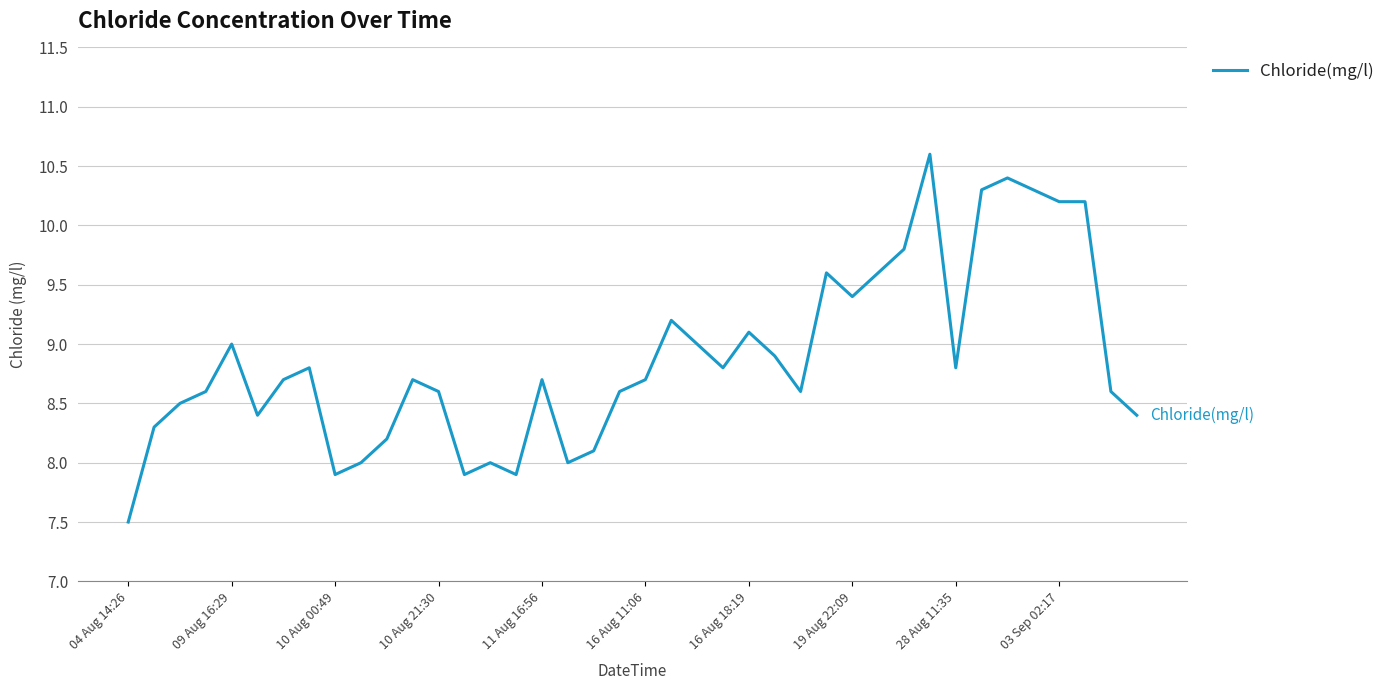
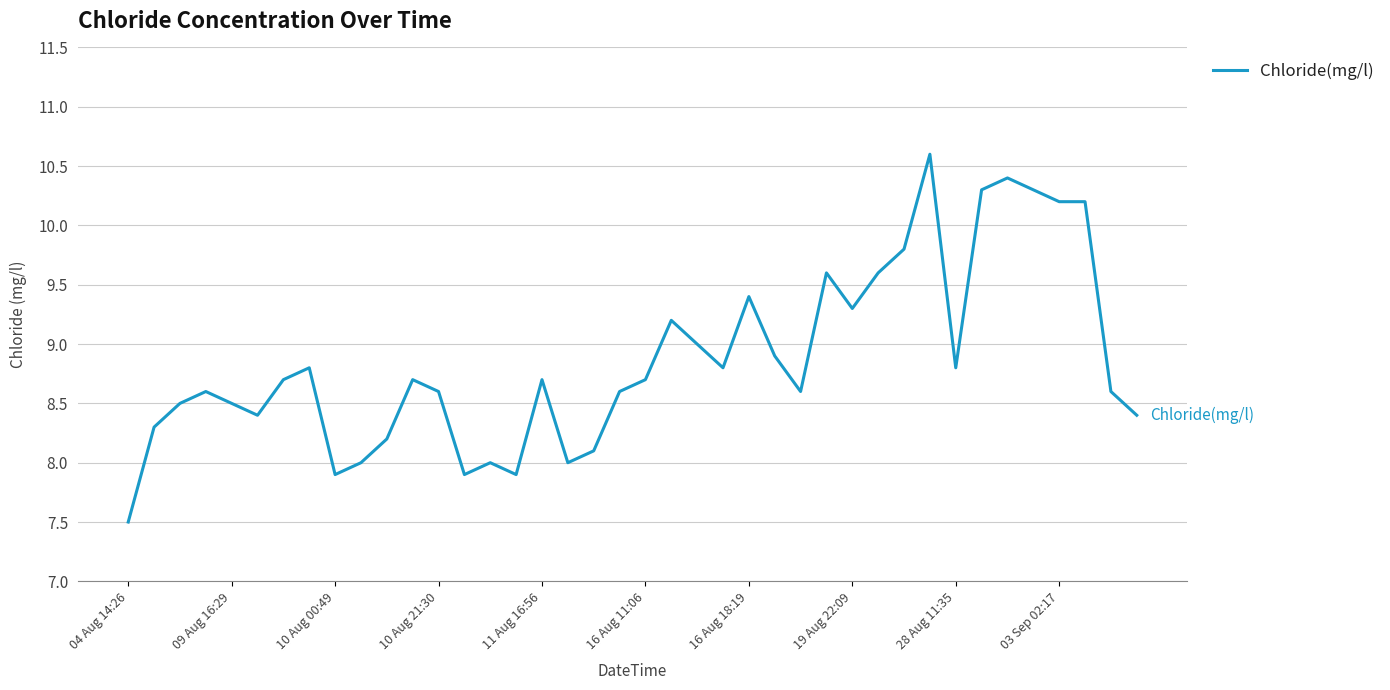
  {
    "04 Aug 14:26": 7.5,
-   "09 Aug 16:29": 9.0,
+   "09 Aug 16:29": 8.5,
    "10 Aug 00:49": 7.9,
    "10 Aug 21:30": 8.6,
    "11 Aug 16:56": 8.7,
    "16 Aug 11:06": 8.7,
-   "16 Aug 18:19": 9.1,
-   "19 Aug 22:09": 9.4,
+   "16 Aug 18:19": 9.4,
+   "19 Aug 22:09": 9.3,
    "28 Aug 11:35": 8.8,
    "03 Sep 02:17": 10.2
  }
